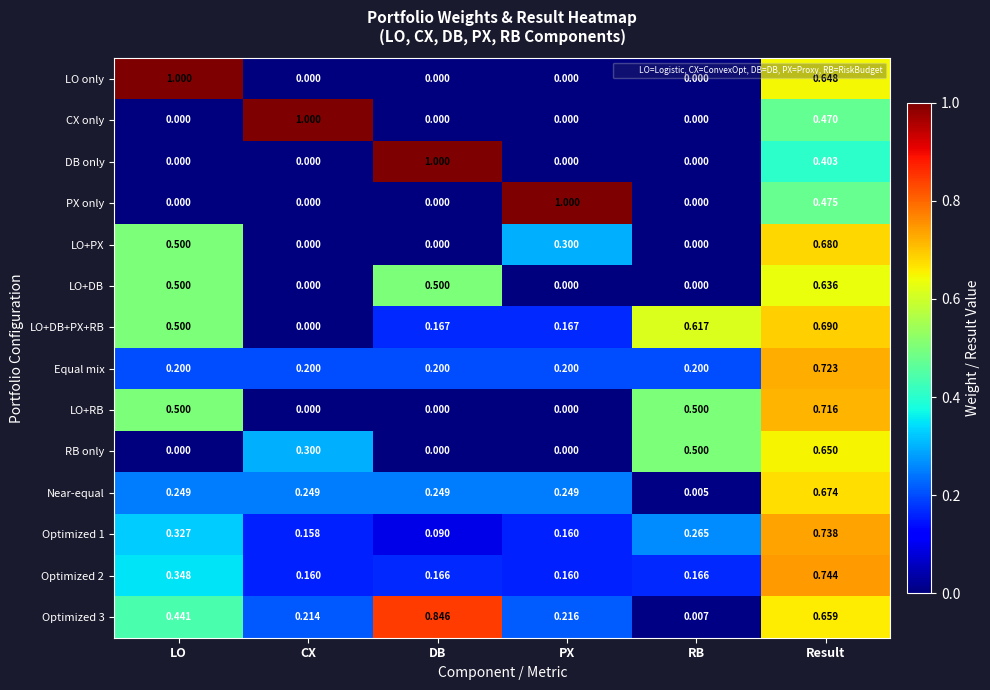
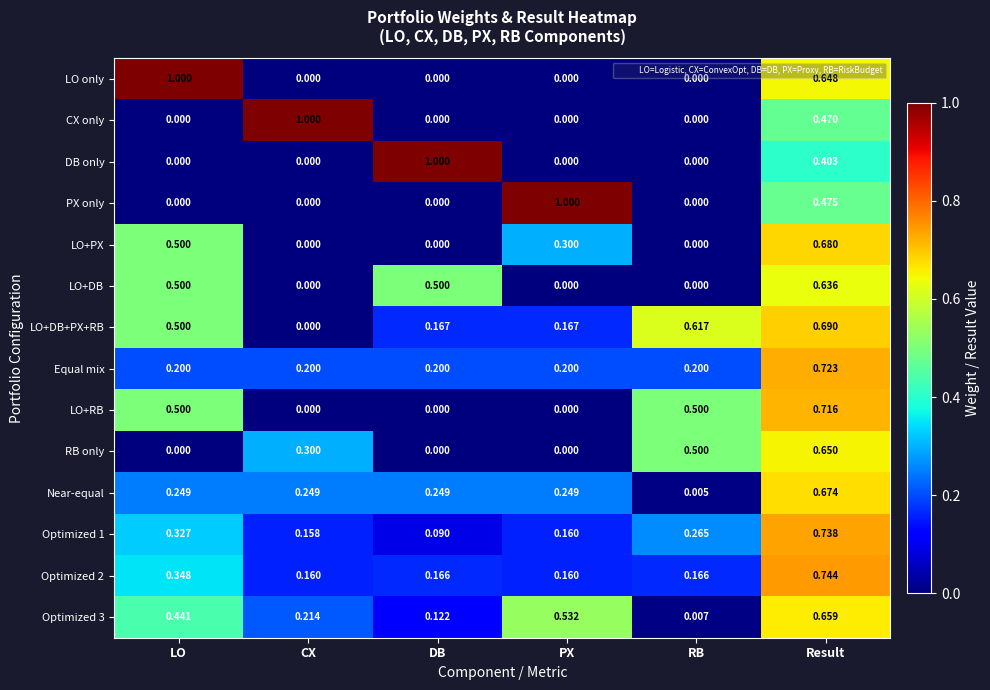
  {
    "LO only": {
      "LO": 1.000,
      "CX": 0.000,
      "DB": 0.000,
      "PX": 0.000
    },
    "CX only": {
      "LO": 0.000,
      "CX": 1.000,
      "DB": 0.000,
      "PX": 0.000,
      "RB": 0.000,
      "Result": 0.470
    },
    "DB only": {
      "LO": 0.000,
      "CX": 0.000,
      "DB": 1.000,
      "PX": 0.000,
      "RB": 0.000,
      "Result": 0.403
    },
    "PX only": {
      "LO": 0.000,
      "CX": 0.000,
      "DB": 0.000,
      "PX": 1.000,
      "RB": 0.000,
      "Result": 0.475
    },
    "LO+PX": {
      "LO": 0.500,
      "CX": 0.000,
      "DB": 0.000,
      "PX": 0.300,
      "RB": 0.000,
      "Result": 0.680
    },
    "LO+DB": {
      "LO": 0.500,
      "CX": 0.000,
      "DB": 0.500,
      "PX": 0.000,
      "RB": 0.000,
      "Result": 0.636
    },
    "LO+DB+PX+RB": {
      "LO": 0.500,
      "CX": 0.000,
      "DB": 0.167,
      "PX": 0.167,
      "RB": 0.617,
      "Result": 0.690
    },
    "Equal mix": {
      "LO": 0.200,
      "CX": 0.200,
      "DB": 0.200,
      "PX": 0.200,
      "RB": 0.200,
      "Result": 0.723
    },
    "LO+RB": {
      "LO": 0.500,
      "CX": 0.000,
      "DB": 0.000,
      "PX": 0.000,
      "RB": 0.500,
      "Result": 0.716
    },
    "RB only": {
      "LO": 0.000,
      "CX": 0.300,
      "DB": 0.000,
      "PX": 0.000,
      "RB": 0.500,
      "Result": 0.650
    },
    "Near-equal": {
      "LO": 0.249,
      "CX": 0.249,
      "DB": 0.249,
      "PX": 0.249,
      "RB": 0.005,
      "Result": 0.674
    },
    "Optimized 1": {
      "LO": 0.327,
      "CX": 0.158,
      "DB": 0.090,
      "PX": 0.160,
      "RB": 0.265,
      "Result": 0.738
    },
    "Optimized 2": {
      "LO": 0.348,
      "CX": 0.160,
      "DB": 0.166,
      "PX": 0.160,
      "RB": 0.166,
      "Result": 0.744
    },
    "Optimized 3": {
      "LO": 0.441,
      "CX": 0.214,
-     "DB": 0.846,
-     "PX": 0.216,
+     "DB": 0.122,
+     "PX": 0.532,
      "RB": 0.007,
      "Result": 0.659
    }
  }
